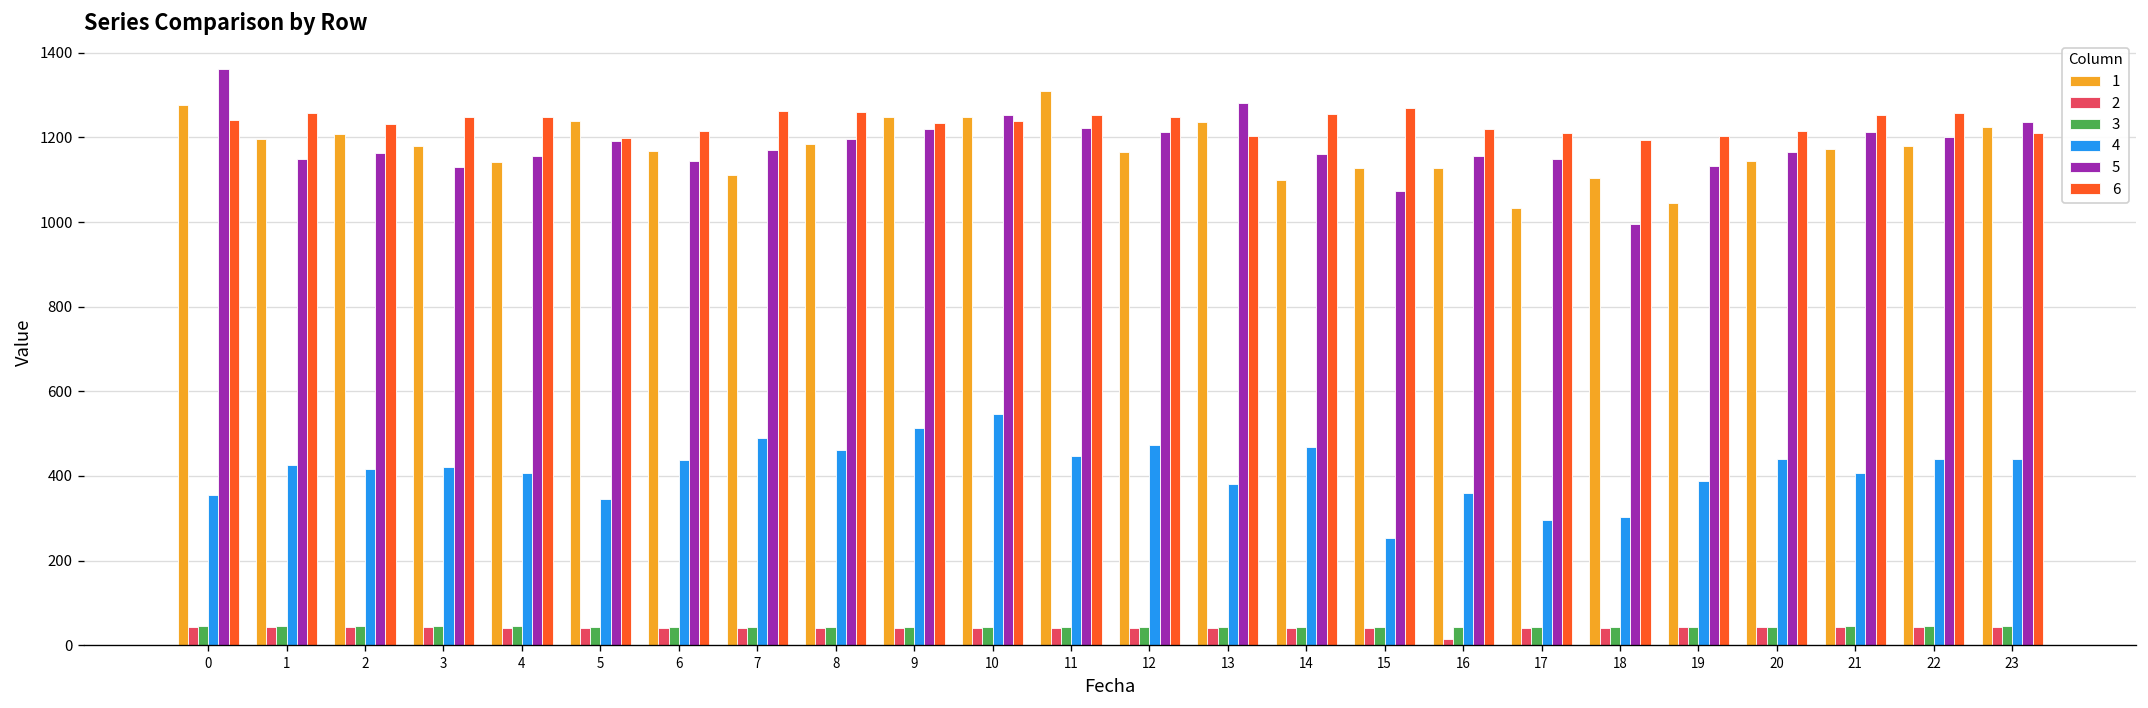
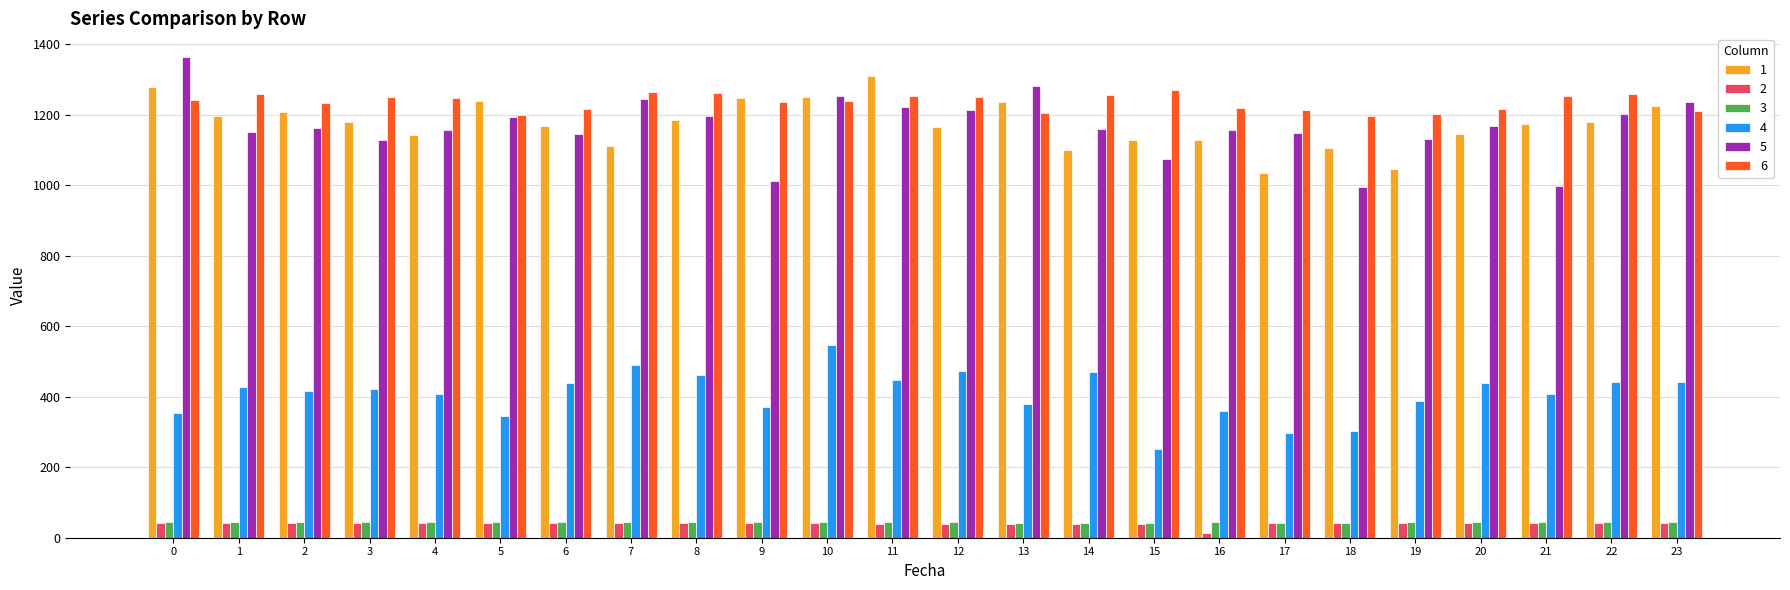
  {
    "1": {
      "0": 1280,
      "1": 1200,
      "2": 1210,
      "3": 1180,
      "4": 1140,
      "5": 1240,
      "6": 1170,
      "7": 1110,
      "8": 1180,
      "9": 1250,
      "10": 1250,
      "11": 1310,
      "12": 1170,
      "13": 1240,
      "14": 1100,
      "15": 1130,
      "16": 1130,
      "17": 1030,
      "18": 1100,
      "19": 1050,
      "20": 1140,
      "21": 1170,
      "22": 1180,
      "23": 1230
    },
    "2": {
      "0": 40,
      "1": 40,
      "2": 40,
      "3": 40,
      "4": 40,
      "5": 40,
      "6": 40,
      "7": 40,
      "8": 40,
      "9": 40,
      "10": 40,
      "11": 40,
      "12": 40,
      "13": 40,
      "14": 40,
      "15": 40,
      "16": 10,
      "17": 40,
      "18": 40,
      "19": 40,
      "20": 40,
      "21": 40,
      "22": 40,
      "23": 40
    },
    "3": {
      "0": 40,
      "1": 40,
      "2": 40,
      "3": 40,
      "4": 40,
      "5": 40,
      "6": 40,
      "7": 40,
      "8": 40,
      "9": 40,
      "10": 40,
      "11": 40,
      "12": 40,
      "13": 40,
      "14": 40,
      "15": 40,
      "16": 40,
      "17": 40,
      "18": 40,
      "19": 40,
      "20": 40,
      "21": 40,
      "22": 40,
      "23": 40
    },
    "4": {
      "0": 350,
      "1": 430,
      "2": 420,
      "3": 420,
      "4": 410,
      "5": 350,
      "6": 440,
      "7": 490,
      "8": 460,
-     "9": 510,
+     "9": 370,
      "10": 550,
      "11": 450,
      "12": 470,
      "13": 380,
      "14": 470,
      "15": 250,
      "16": 360,
      "17": 300,
      "18": 300,
      "19": 390,
      "20": 440,
      "21": 410,
      "22": 440,
      "23": 440
    },
    "5": {
      "0": 1360,
      "1": 1150,
      "2": 1160,
      "3": 1130,
      "4": 1160,
      "5": 1190,
      "6": 1140,
-     "7": 1170,
+     "7": 1240,
      "8": 1200,
-     "9": 1220,
+     "9": 1010,
      "10": 1250,
      "11": 1220,
      "12": 1210,
      "13": 1280,
      "14": 1160,
      "15": 1070,
      "16": 1160,
      "17": 1150,
      "18": 1000,
      "19": 1130,
      "20": 1170,
-     "21": 1210,
+     "21": 1000,
      "22": 1200,
      "23": 1240
    },
    "6": {
      "0": 1240,
      "1": 1260,
      "2": 1230,
      "3": 1250,
      "4": 1250,
      "5": 1200,
      "6": 1210,
      "7": 1260,
      "8": 1260,
      "9": 1230,
      "10": 1240,
      "11": 1250,
      "12": 1250,
      "13": 1200,
      "14": 1260,
      "15": 1270,
      "16": 1220,
      "17": 1210,
      "18": 1200,
      "19": 1200,
      "20": 1220,
      "21": 1250,
      "22": 1260,
      "23": 1210
    }
  }
